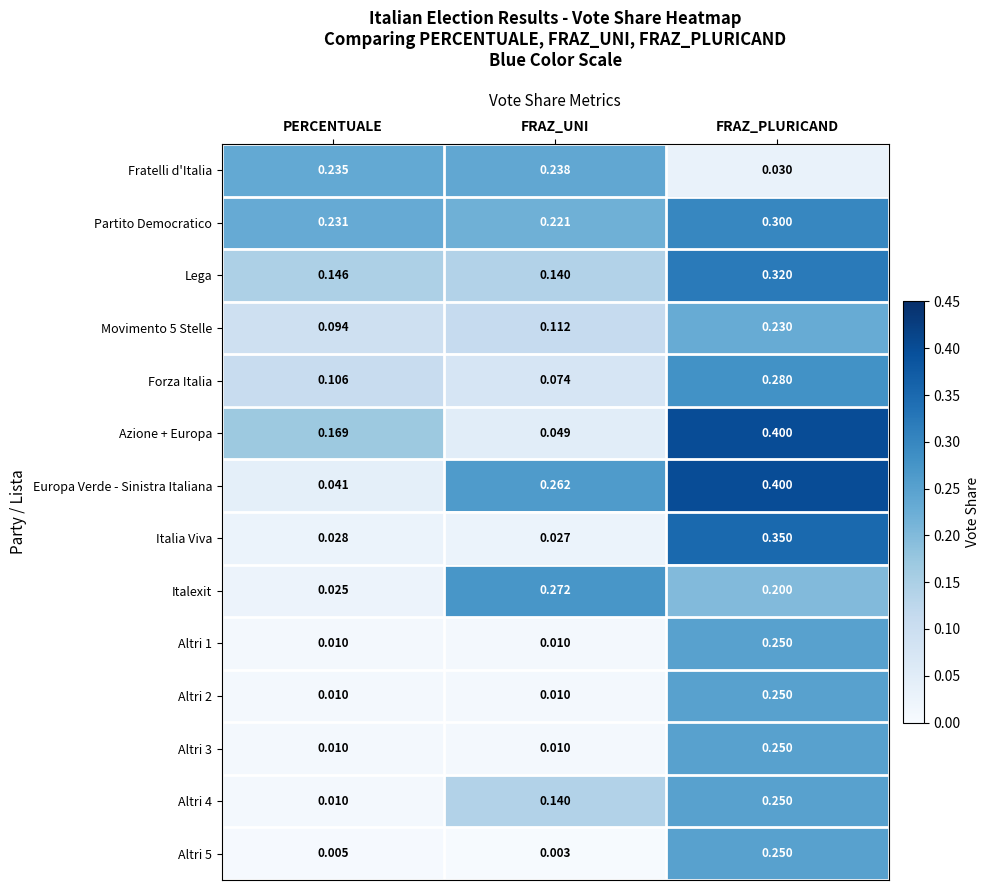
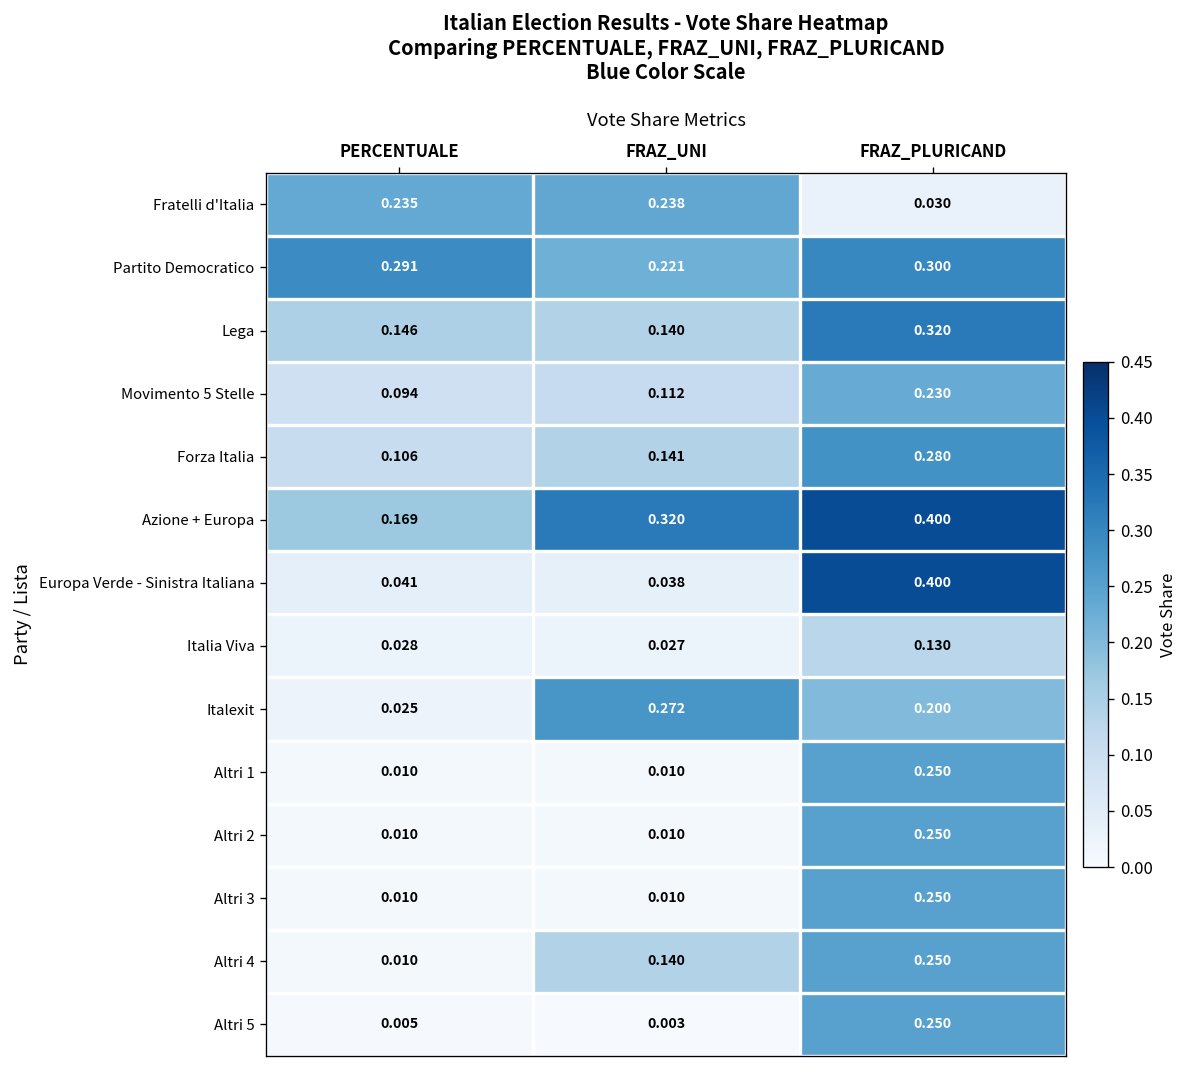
  {
    "Fratelli d'Italia": {
      "PERCENTUALE": 0.235,
      "FRAZ_UNI": 0.238,
      "FRAZ_PLURICAND": 0.030
    },
    "Partito Democratico": {
-     "PERCENTUALE": 0.231,
+     "PERCENTUALE": 0.291,
      "FRAZ_UNI": 0.221,
      "FRAZ_PLURICAND": 0.300
    },
    "Lega": {
      "PERCENTUALE": 0.146,
      "FRAZ_UNI": 0.140,
      "FRAZ_PLURICAND": 0.320
    },
    "Movimento 5 Stelle": {
      "PERCENTUALE": 0.094,
      "FRAZ_UNI": 0.112,
      "FRAZ_PLURICAND": 0.230
    },
    "Forza Italia": {
      "PERCENTUALE": 0.106,
-     "FRAZ_UNI": 0.074,
+     "FRAZ_UNI": 0.141,
      "FRAZ_PLURICAND": 0.280
    },
    "Azione + Europa": {
      "PERCENTUALE": 0.169,
-     "FRAZ_UNI": 0.049,
+     "FRAZ_UNI": 0.320,
      "FRAZ_PLURICAND": 0.400
    },
    "Europa Verde - Sinistra Italiana": {
      "PERCENTUALE": 0.041,
-     "FRAZ_UNI": 0.262,
+     "FRAZ_UNI": 0.038,
      "FRAZ_PLURICAND": 0.400
    },
    "Italia Viva": {
      "PERCENTUALE": 0.028,
      "FRAZ_UNI": 0.027,
-     "FRAZ_PLURICAND": 0.350
+     "FRAZ_PLURICAND": 0.130
    },
    "Italexit": {
      "PERCENTUALE": 0.025,
      "FRAZ_UNI": 0.272,
      "FRAZ_PLURICAND": 0.200
    },
    "Altri 1": {
      "PERCENTUALE": 0.010,
      "FRAZ_UNI": 0.010,
      "FRAZ_PLURICAND": 0.250
    },
    "Altri 2": {
      "PERCENTUALE": 0.010,
      "FRAZ_UNI": 0.010,
      "FRAZ_PLURICAND": 0.250
    },
    "Altri 3": {
      "PERCENTUALE": 0.010,
      "FRAZ_UNI": 0.010,
      "FRAZ_PLURICAND": 0.250
    },
    "Altri 4": {
      "PERCENTUALE": 0.010,
      "FRAZ_UNI": 0.140,
      "FRAZ_PLURICAND": 0.250
    },
    "Altri 5": {
      "PERCENTUALE": 0.005,
      "FRAZ_UNI": 0.003,
      "FRAZ_PLURICAND": 0.250
    }
  }
